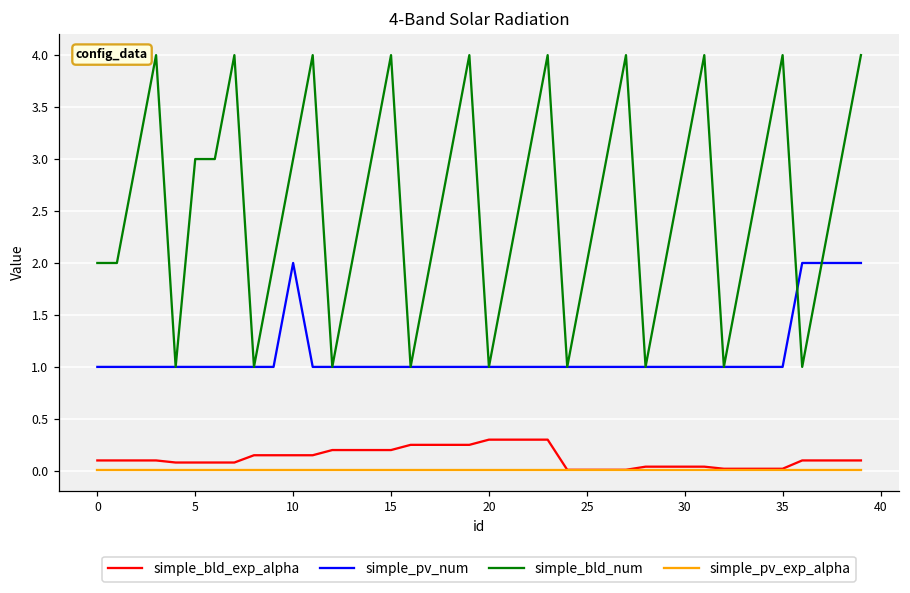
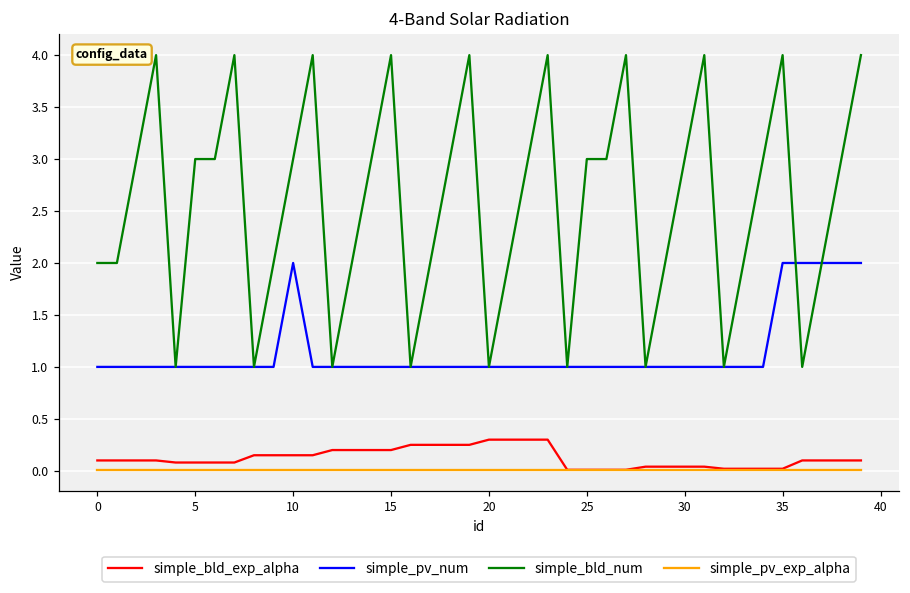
  {
    "simple_bld_exp_alpha": {
      "0": 0.1,
      "5": 0.1,
      "10": 0.2,
      "15": 0.2,
      "20": 0.3,
      "30": 0.0
    },
    "simple_pv_num": {
      "0": 1,
      "5": 1,
      "10": 2,
      "15": 1,
      "25": 1,
      "30": 1,
-     "35": 1
+     "35": 2
    },
    "simple_bld_num": {
      "0": 2,
      "5": 3,
      "10": 3,
      "15": 4,
-     "25": 2,
+     "25": 3,
      "30": 3,
      "35": 4
    },
    "simple_pv_exp_alpha": {
      "0": 0,
      "5": 0,
      "10": 0,
      "15": 0,
      "20": 0,
      "30": 0
    }
  }
